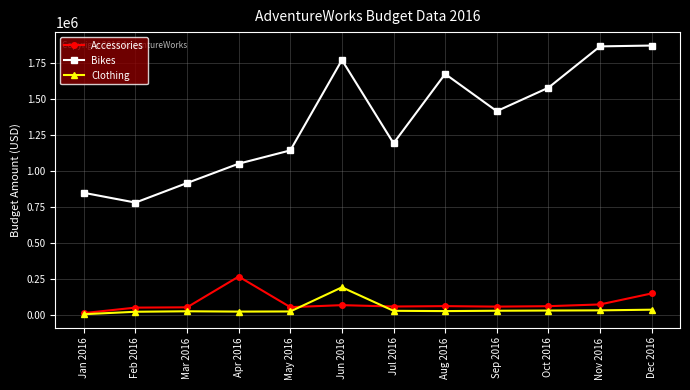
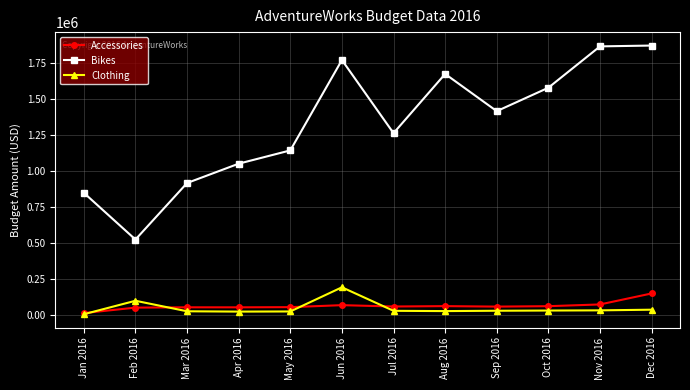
  {
    "Accessories": {
      "Feb 2016": 50000,
      "Mar 2016": 50000,
-     "Apr 2016": 270000,
+     "Apr 2016": 50000,
      "May 2016": 60000,
      "Jun 2016": 70000,
      "Jul 2016": 60000,
      "Aug 2016": 60000,
      "Sep 2016": 60000,
      "Oct 2016": 60000,
      "Nov 2016": 70000,
      "Dec 2016": 150000
    },
    "Bikes": {
      "Jan 2016": 850000,
-     "Feb 2016": 780000,
+     "Feb 2016": 530000,
      "Mar 2016": 920000,
      "Apr 2016": 1050000,
      "May 2016": 1140000,
      "Jun 2016": 1770000,
-     "Jul 2016": 1190000,
+     "Jul 2016": 1260000,
      "Aug 2016": 1680000,
      "Sep 2016": 1420000,
      "Oct 2016": 1580000,
      "Nov 2016": 1870000,
      "Dec 2016": 1870000
    },
    "Clothing": {
-     "Feb 2016": 20000,
+     "Feb 2016": 100000,
      "Mar 2016": 30000,
      "Apr 2016": 20000,
      "May 2016": 30000,
      "Jun 2016": 190000,
      "Jul 2016": 30000,
      "Aug 2016": 30000,
      "Sep 2016": 30000,
      "Oct 2016": 30000,
      "Nov 2016": 30000,
      "Dec 2016": 40000
    }
  }
